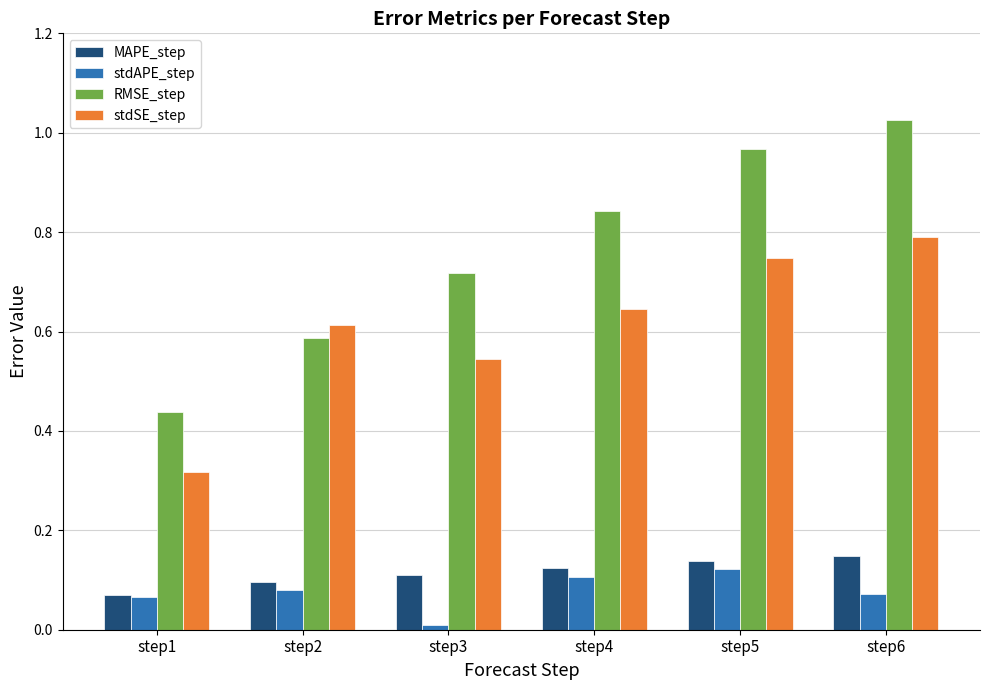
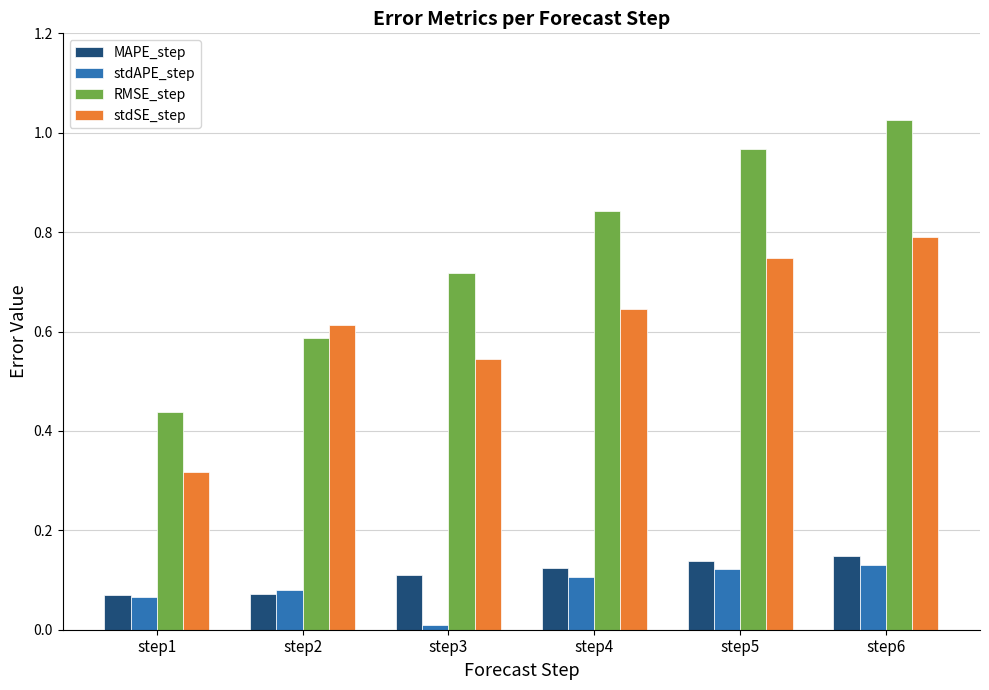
  {
    "MAPE_step": {
      "step1": 0.07,
-     "step2": 0.10,
+     "step2": 0.07,
      "step3": 0.11,
      "step4": 0.12,
      "step5": 0.14,
      "step6": 0.15
    },
    "stdAPE_step": {
      "step1": 0.07,
      "step2": 0.08,
      "step3": 0.01,
      "step4": 0.11,
      "step5": 0.12,
-     "step6": 0.07
+     "step6": 0.13
    },
    "RMSE_step": {
      "step1": 0.44,
      "step2": 0.59,
      "step3": 0.72,
      "step4": 0.84,
      "step5": 0.97,
      "step6": 1.03
    },
    "stdSE_step": {
      "step1": 0.32,
      "step2": 0.61,
      "step3": 0.54,
      "step4": 0.65,
      "step5": 0.75,
      "step6": 0.79
    }
  }
